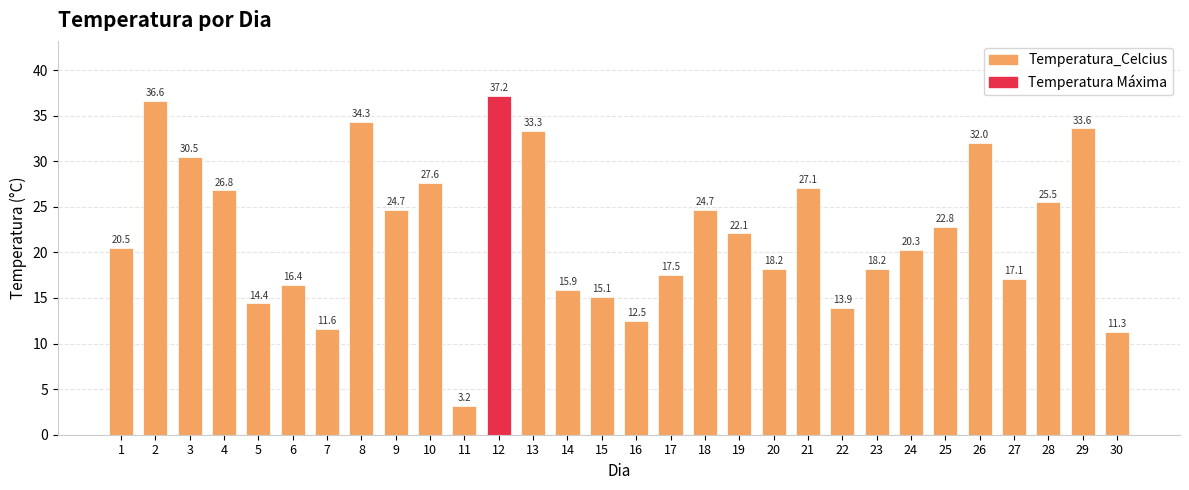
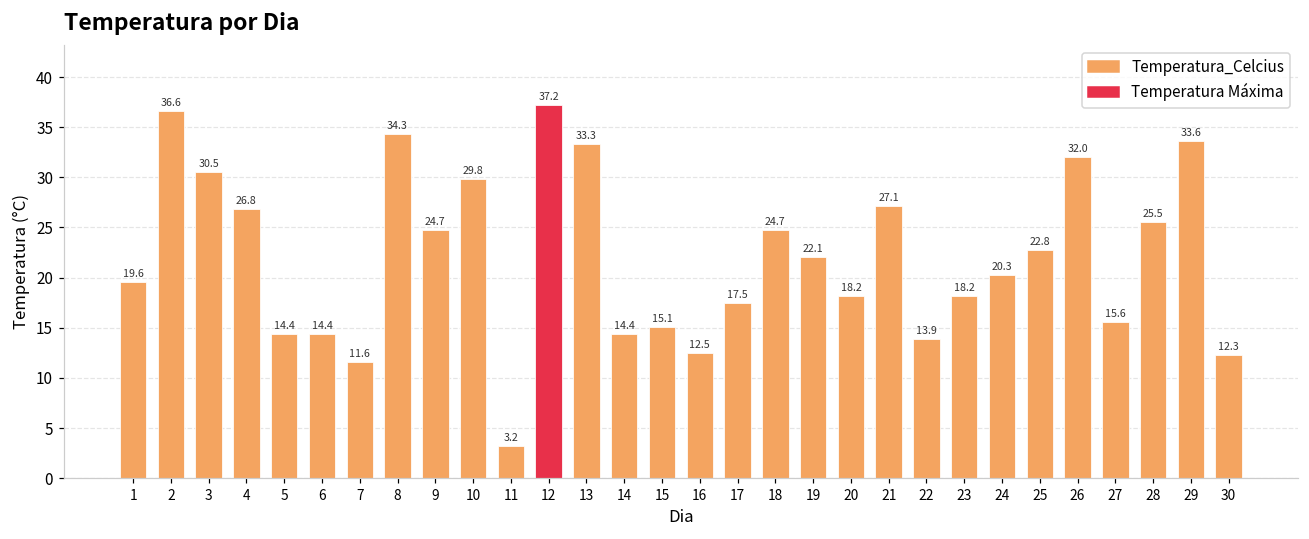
  {
-   "1": 20.5,
+   "1": 19.6,
    "2": 36.6,
    "3": 30.5,
    "4": 26.8,
    "5": 14.4,
-   "6": 16.4,
+   "6": 14.4,
    "7": 11.6,
    "8": 34.3,
    "9": 24.7,
-   "10": 27.6,
+   "10": 29.8,
    "11": 3.2,
    "12": 37.2,
    "13": 33.3,
-   "14": 15.9,
+   "14": 14.4,
    "15": 15.1,
    "16": 12.5,
    "17": 17.5,
    "18": 24.7,
    "19": 22.1,
    "20": 18.2,
    "21": 27.1,
    "22": 13.9,
    "23": 18.2,
    "24": 20.3,
    "25": 22.8,
    "26": 32.0,
-   "27": 17.1,
+   "27": 15.6,
    "28": 25.5,
    "29": 33.6,
-   "30": 11.3
+   "30": 12.3
  }
